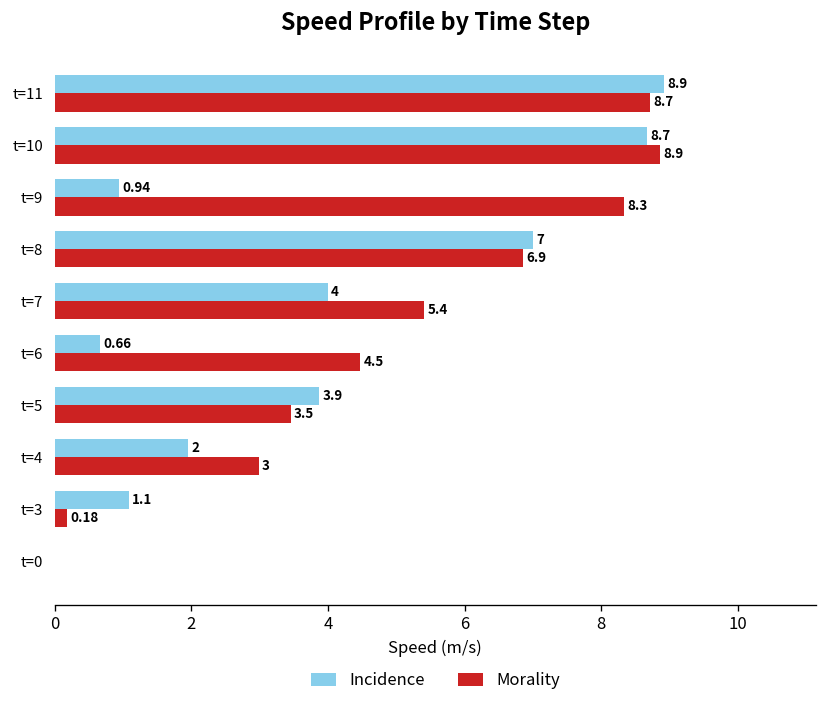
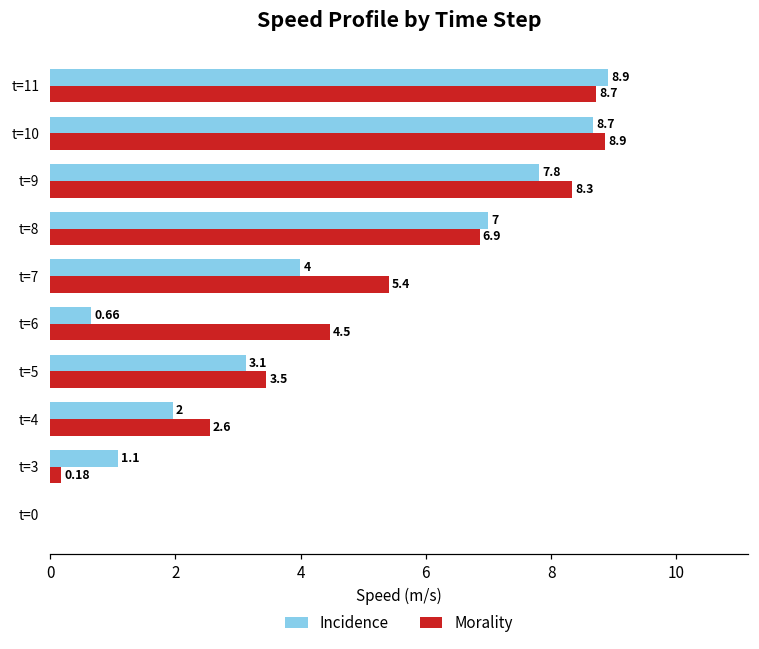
  {
    "Incidence": {
      "t=11": 8.9,
      "t=10": 8.7,
-     "t=9": 0.94,
+     "t=9": 7.8,
      "t=8": 7,
      "t=7": 4,
      "t=6": 0.66,
-     "t=5": 3.9,
+     "t=5": 3.1,
      "t=4": 2,
      "t=3": 1.1
    },
    "Morality": {
      "t=11": 8.7,
      "t=10": 8.9,
      "t=9": 8.3,
      "t=8": 6.9,
      "t=7": 5.4,
      "t=6": 4.5,
      "t=5": 3.5,
-     "t=4": 3,
+     "t=4": 2.6,
      "t=3": 0.18
    }
  }
